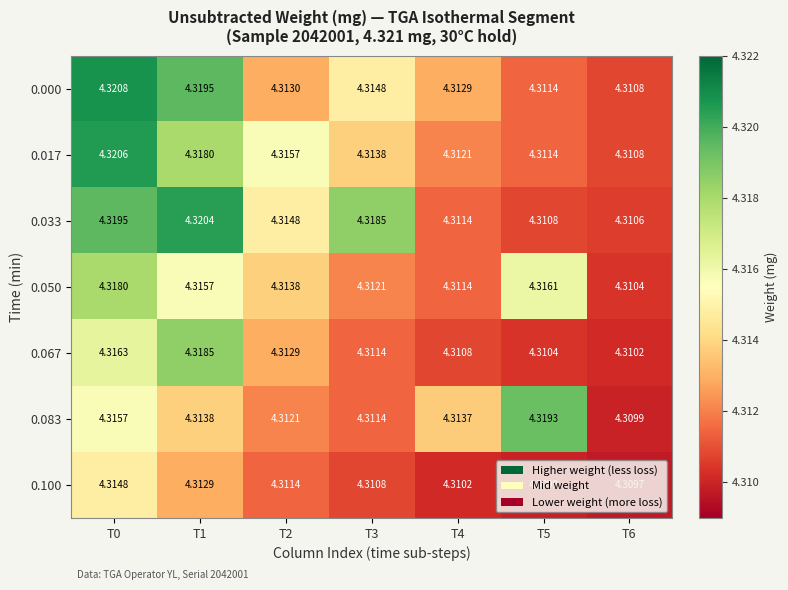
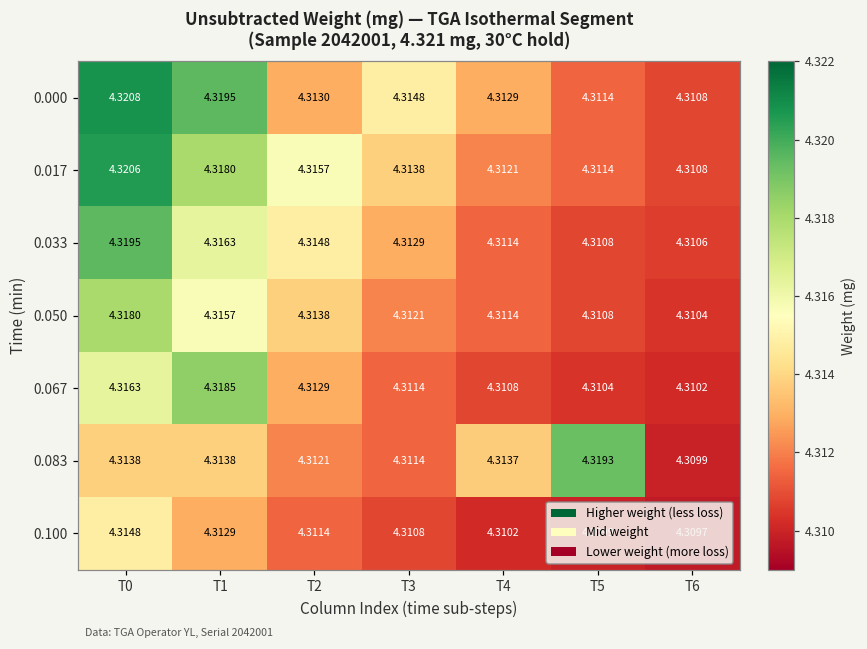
  {
    "0.000": {
      "T0": 4.3208,
      "T1": 4.3195,
      "T2": 4.3130,
      "T3": 4.3148,
      "T4": 4.3129,
      "T5": 4.3114,
      "T6": 4.3108
    },
    "0.017": {
      "T0": 4.3206,
      "T1": 4.3180,
      "T2": 4.3157,
      "T3": 4.3138,
      "T4": 4.3121,
      "T5": 4.3114,
      "T6": 4.3108
    },
    "0.033": {
      "T0": 4.3195,
-     "T1": 4.3204,
+     "T1": 4.3163,
      "T2": 4.3148,
-     "T3": 4.3185,
+     "T3": 4.3129,
      "T4": 4.3114,
      "T5": 4.3108,
      "T6": 4.3106
    },
    "0.050": {
      "T0": 4.3180,
      "T1": 4.3157,
      "T2": 4.3138,
      "T3": 4.3121,
      "T4": 4.3114,
-     "T5": 4.3161,
+     "T5": 4.3108,
      "T6": 4.3104
    },
    "0.067": {
      "T0": 4.3163,
      "T1": 4.3185,
      "T2": 4.3129,
      "T3": 4.3114,
      "T4": 4.3108,
      "T5": 4.3104,
      "T6": 4.3102
    },
    "0.083": {
-     "T0": 4.3157,
+     "T0": 4.3138,
      "T1": 4.3138,
      "T2": 4.3121,
      "T3": 4.3114,
      "T4": 4.3137,
      "T5": 4.3193,
      "T6": 4.3099
    },
    "0.100": {
      "T0": 4.3148,
      "T1": 4.3129,
      "T2": 4.3114,
      "T3": 4.3108,
      "T4": 4.3102
    }
  }
